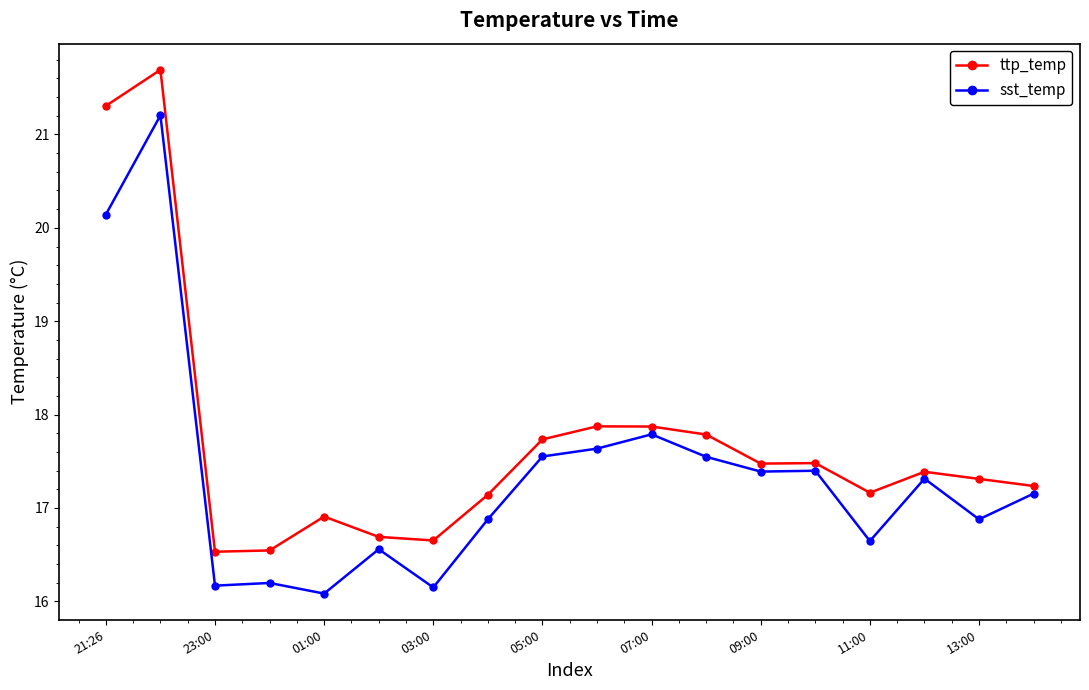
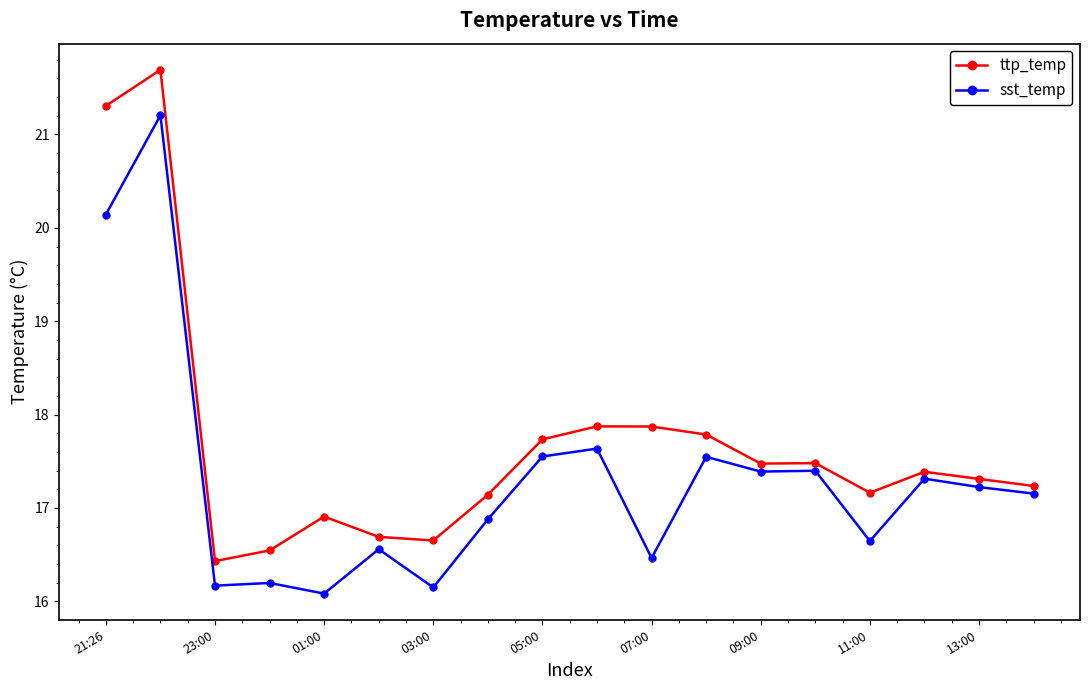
  {
    "ttp_temp": {
      "21:26": 21.3,
-     "23:00": 16.5,
+     "23:00": 16.4,
      "01:00": 16.9,
      "03:00": 16.7,
      "05:00": 17.7,
      "07:00": 17.9,
      "09:00": 17.5,
      "11:00": 17.2,
      "13:00": 17.3
    },
    "sst_temp": {
      "21:26": 20.1,
      "23:00": 16.2,
      "01:00": 16.1,
      "03:00": 16.1,
      "05:00": 17.6,
-     "07:00": 17.8,
+     "07:00": 16.5,
      "09:00": 17.4,
      "11:00": 16.6,
-     "13:00": 16.9
+     "13:00": 17.2
    }
  }
